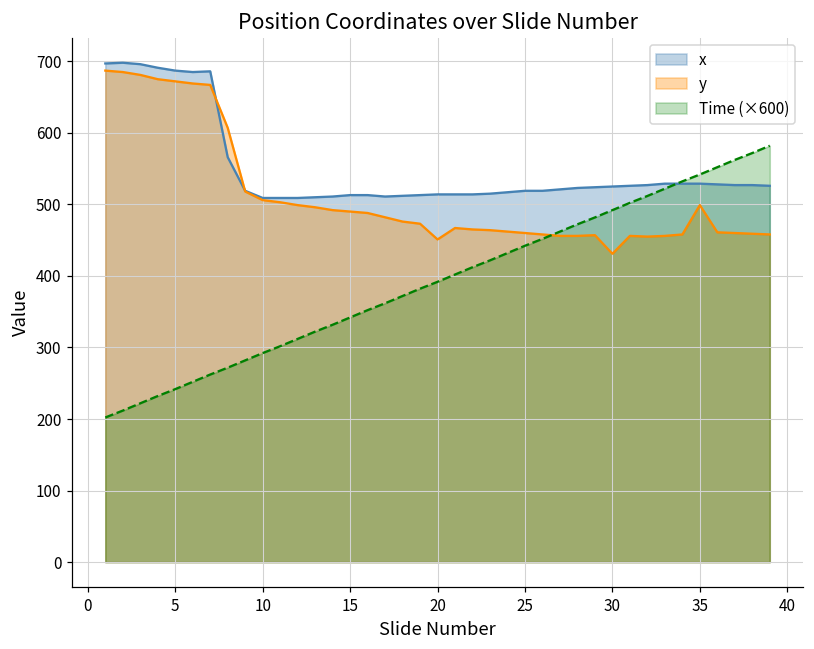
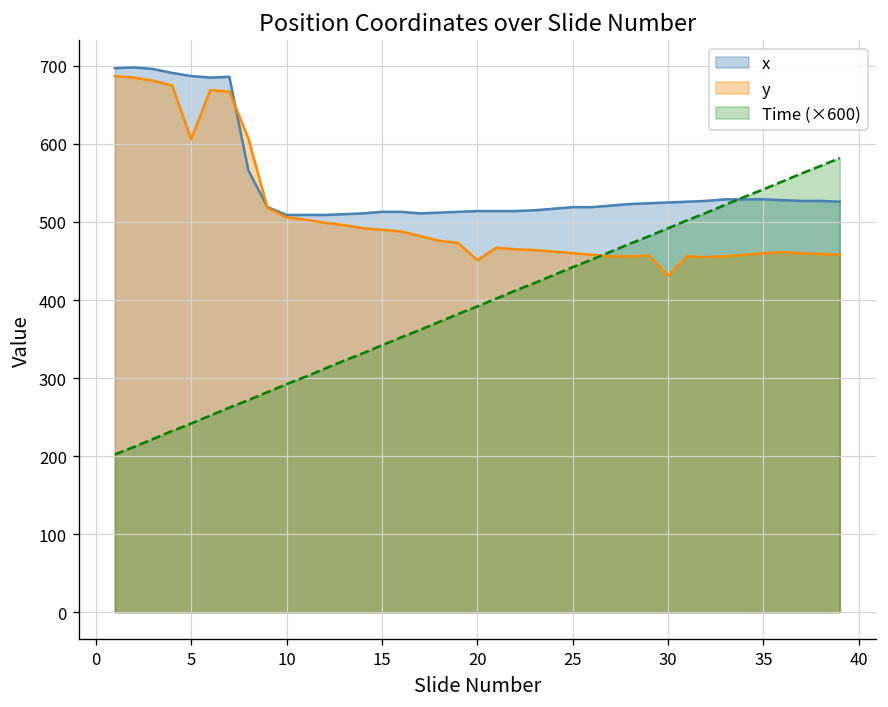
  {
    "y": {
-     "5": 670,
+     "5": 610,
      "15": 490,
      "20": 450,
      "25": 460,
      "30": 430,
-     "35": 500
+     "35": 460
    }
  }
